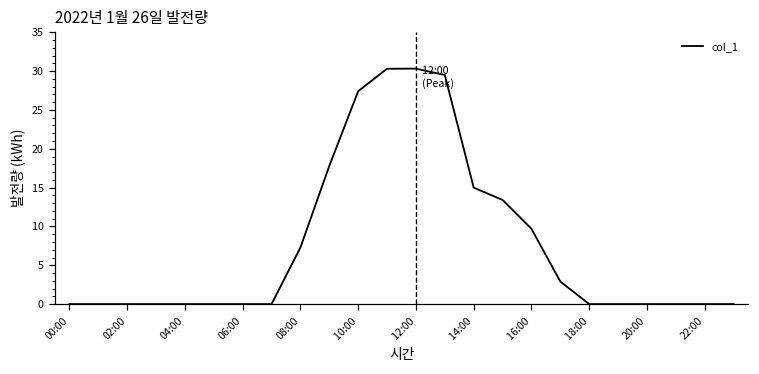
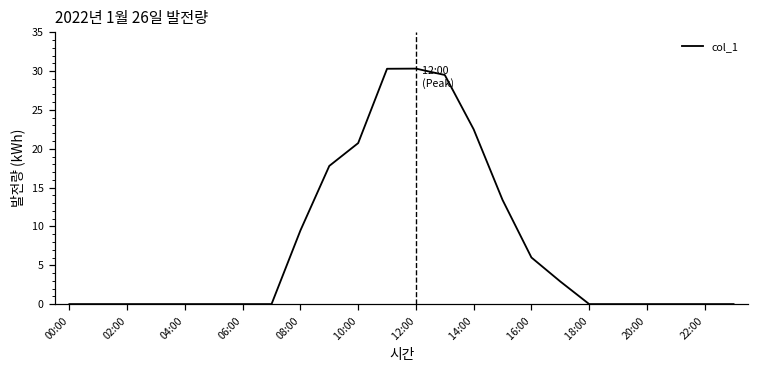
  {
    "00:00": 0,
    "02:00": 0,
    "04:00": 0,
    "06:00": 0,
-   "08:00": 7,
-   "10:00": 27,
+   "08:00": 9,
+   "10:00": 21,
    "12:00": 30,
-   "14:00": 15,
-   "16:00": 10,
+   "14:00": 23,
+   "16:00": 6,
    "18:00": 0,
    "20:00": 0,
    "22:00": 0
  }
